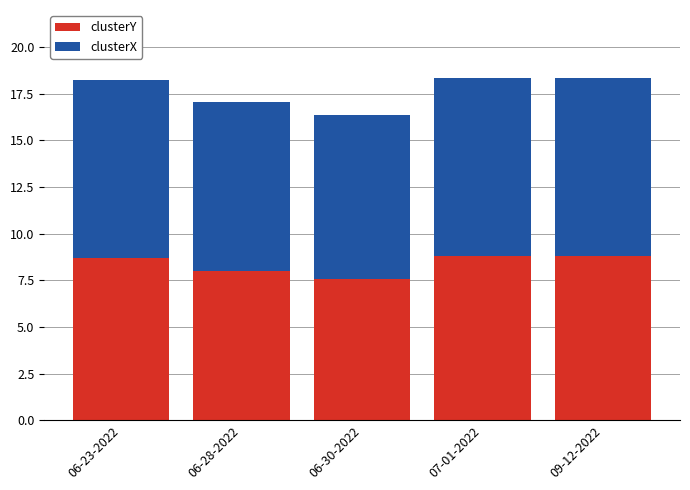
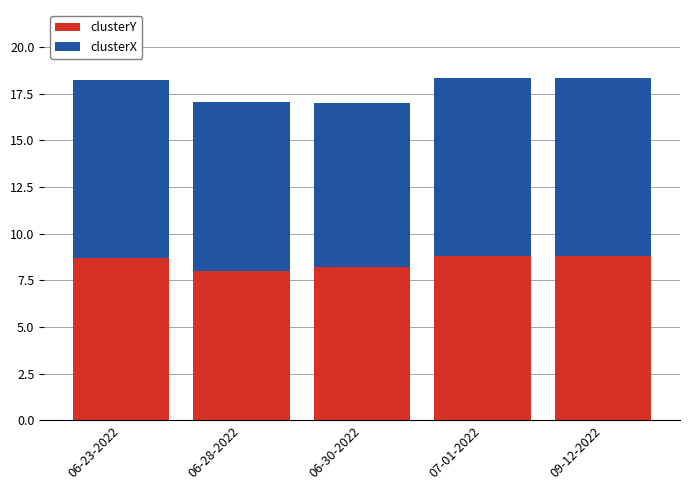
  {
    "clusterY": {
      "06-23-2022": 8.7,
      "06-28-2022": 8.0,
-     "06-30-2022": 7.6,
+     "06-30-2022": 8.2,
      "07-01-2022": 8.8,
      "09-12-2022": 8.8
    },
    "clusterX": {
      "06-23-2022": 9.6,
      "06-28-2022": 9.0,
      "06-30-2022": 8.8,
      "07-01-2022": 9.5,
      "09-12-2022": 9.5
    }
  }
